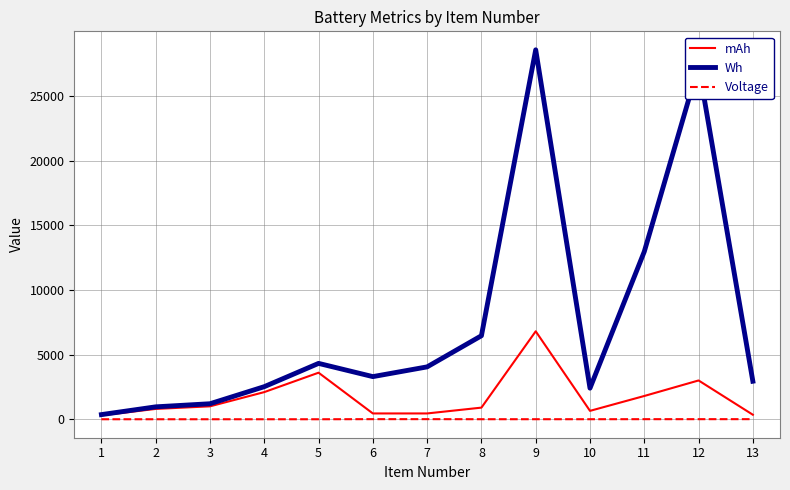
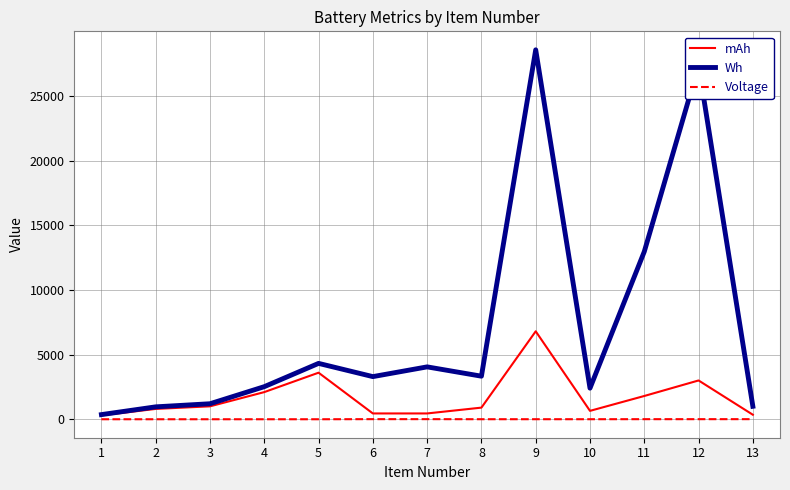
  {
    "Wh": {
      "3": 1200,
      "4": 2500,
      "5": 4300,
      "6": 3300,
      "7": 4100,
-     "8": 6500,
+     "8": 3300,
      "9": 28600,
      "10": 2400,
      "11": 13000,
-     "13": 2900
+     "13": 1000
    }
  }
